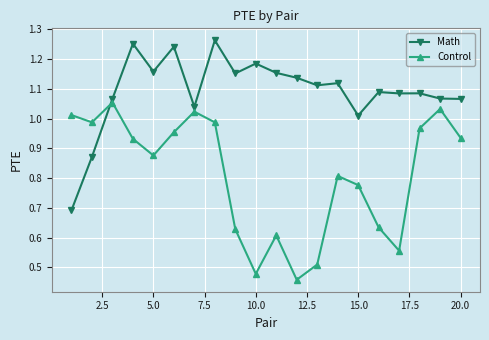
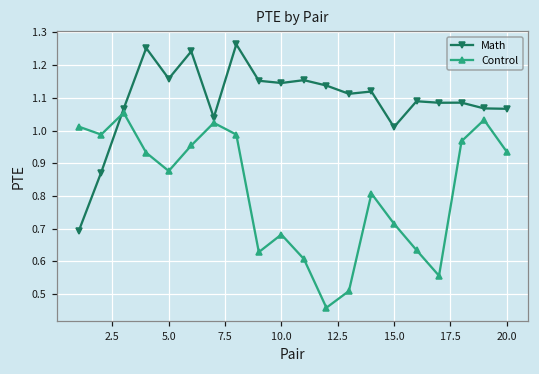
  {
    "Math": {
      "5.0": 1.16,
-     "10.0": 1.19,
+     "10.0": 1.15,
      "15.0": 1.01,
      "20.0": 1.07
    },
    "Control": {
      "5.0": 0.88,
-     "10.0": 0.48,
-     "15.0": 0.78,
+     "10.0": 0.68,
+     "15.0": 0.72,
      "20.0": 0.94
    }
  }
